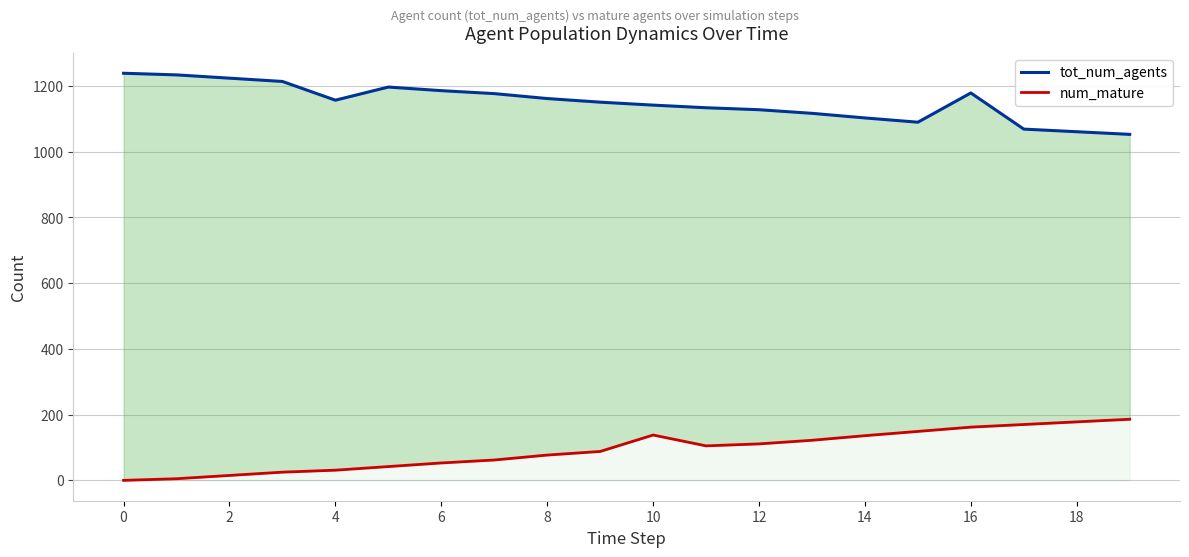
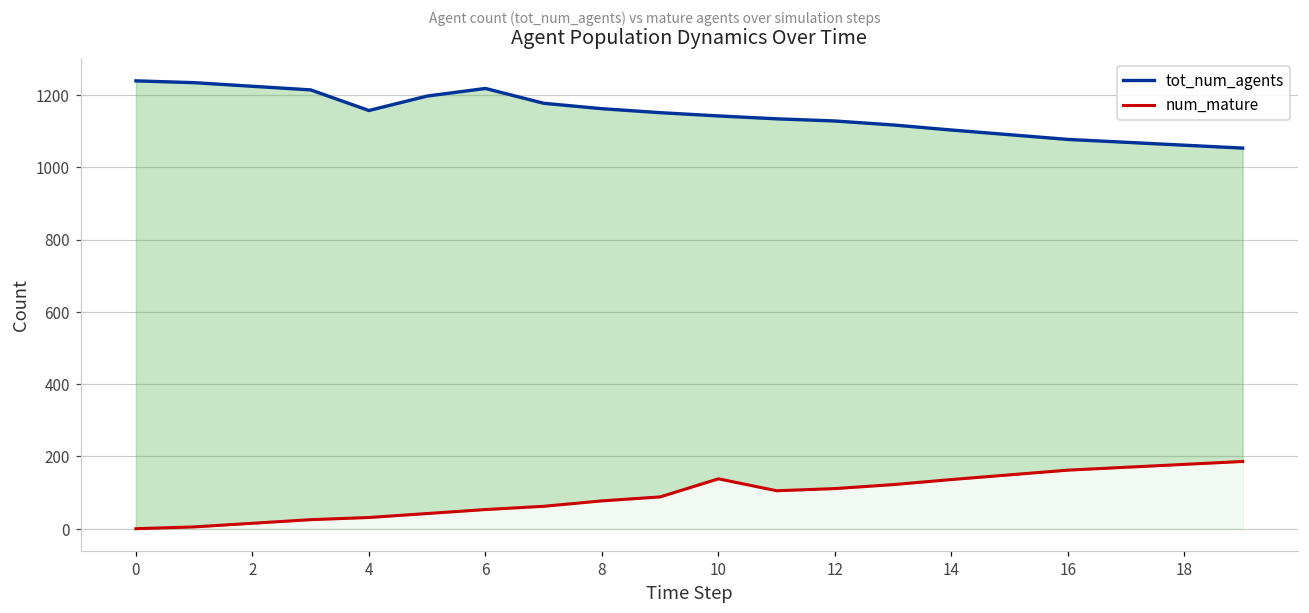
  {
    "tot_num_agents": {
      "0": 1240,
      "2": 1220,
      "4": 1160,
-     "6": 1190,
+     "6": 1220,
      "8": 1160,
      "10": 1140,
      "12": 1130,
      "14": 1100,
-     "16": 1180,
+     "16": 1080,
      "18": 1060
    },
    "num_mature": {
      "0": 0,
      "2": 20,
      "4": 30,
      "6": 50,
      "8": 80,
      "10": 140,
      "12": 110,
      "14": 140,
      "16": 160,
      "18": 180
    }
  }
